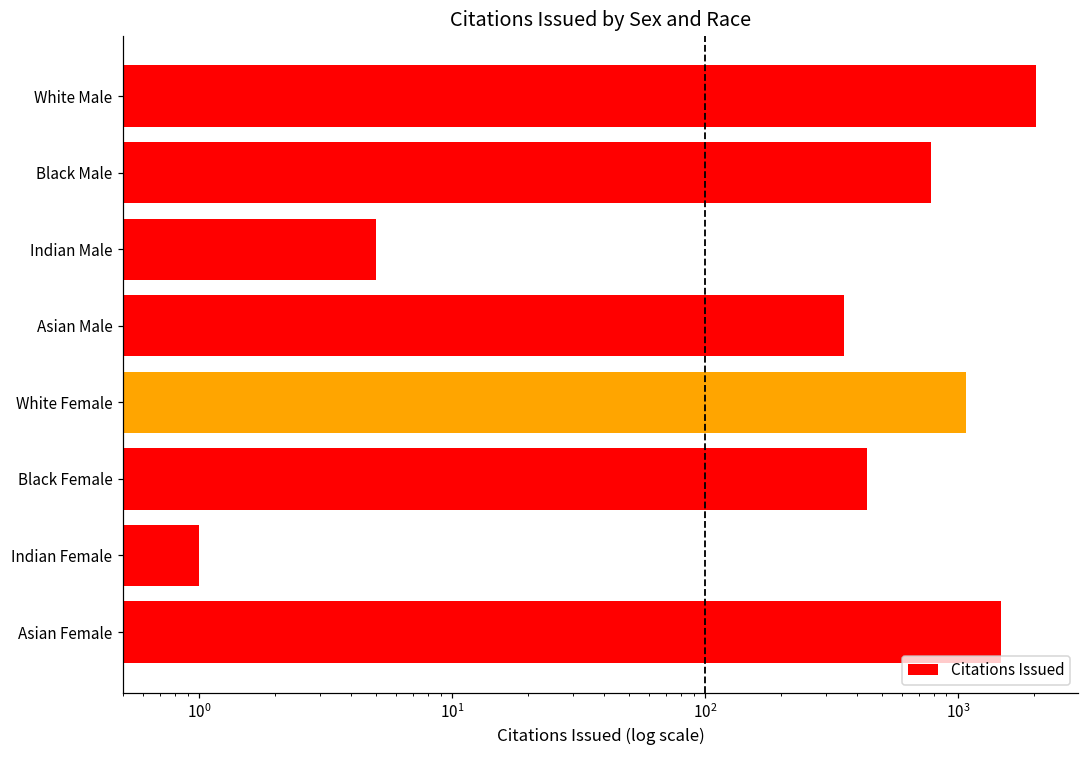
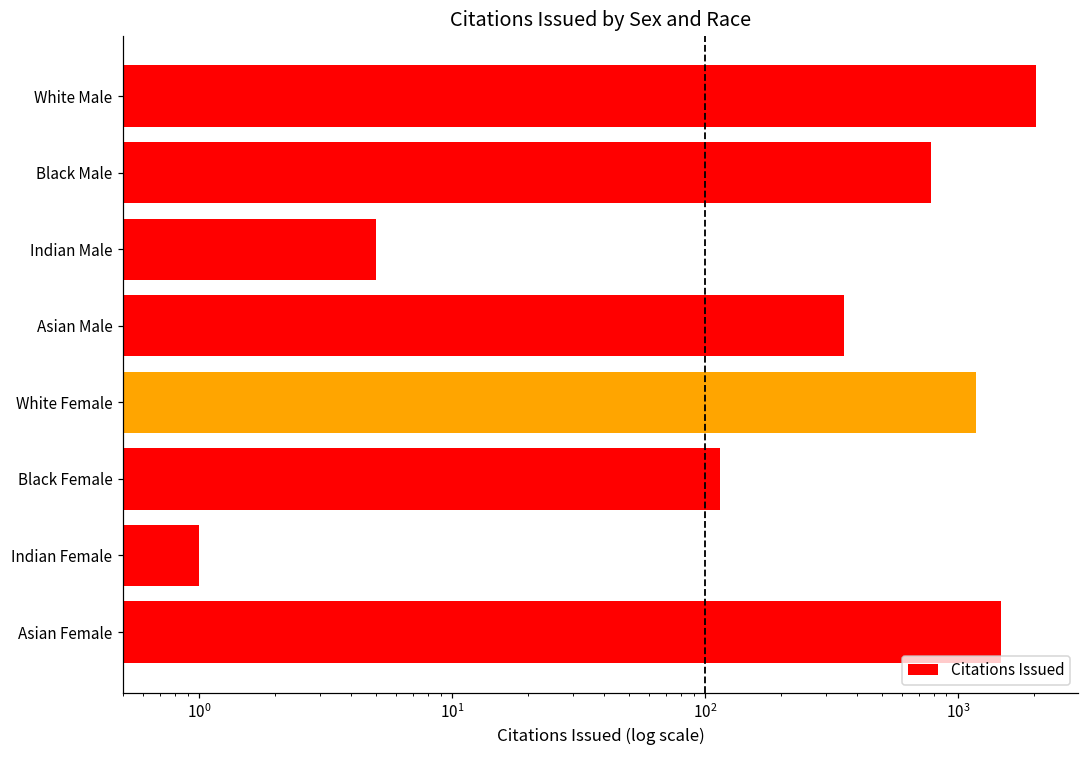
  {
    "White Male": 2000,
    "Black Male": 780,
    "Indian Male": 5,
    "Asian Male": 350,
-   "White Female": 1100,
-   "Black Female": 440,
+   "White Female": 1200,
+   "Black Female": 110,
    "Indian Female": 1,
    "Asian Female": 1500
  }
